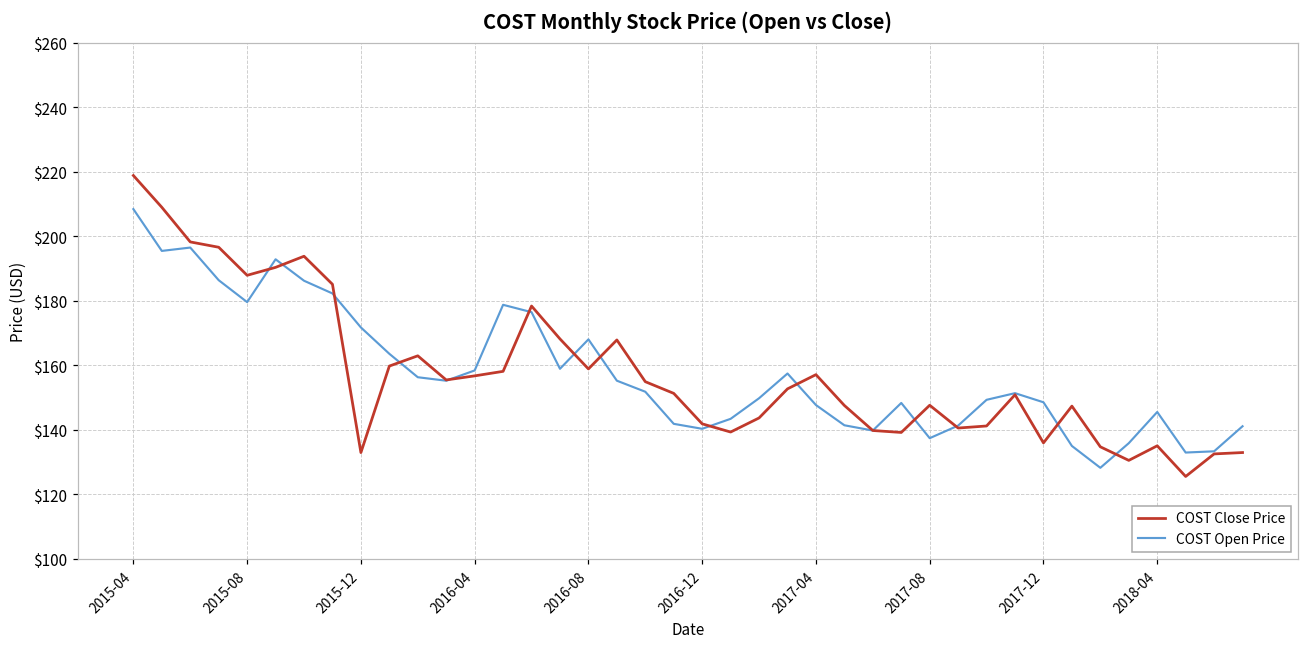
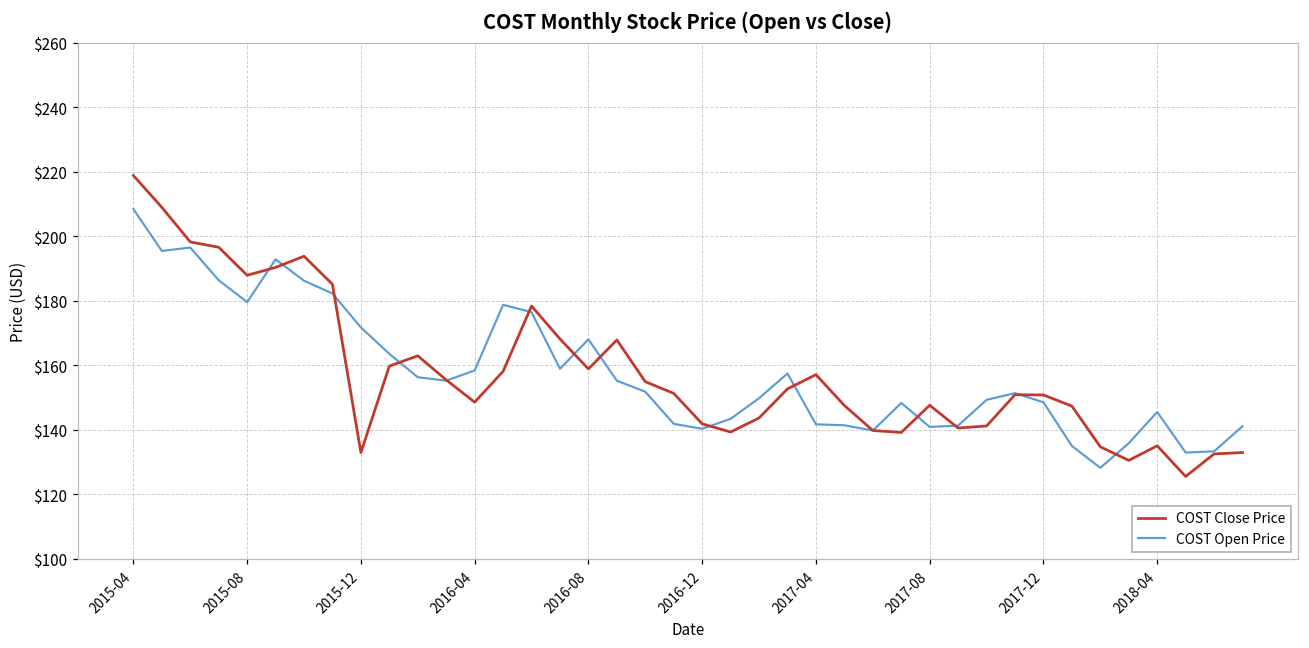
  {
    "COST Close Price": {
      "2015-04": "$219",
      "2015-08": "$188",
      "2015-12": "$133",
-     "2016-04": "$157",
+     "2016-04": "$149",
      "2016-08": "$159",
      "2016-12": "$142",
      "2017-04": "$157",
      "2017-08": "$148",
-     "2017-12": "$136",
+     "2017-12": "$151",
      "2018-04": "$135"
    },
    "COST Open Price": {
      "2015-04": "$208",
      "2015-08": "$180",
      "2015-12": "$172",
      "2016-04": "$158",
      "2016-08": "$168",
      "2016-12": "$140",
-     "2017-04": "$148",
-     "2017-08": "$137",
+     "2017-04": "$142",
+     "2017-08": "$141",
      "2017-12": "$148",
      "2018-04": "$145"
    }
  }
